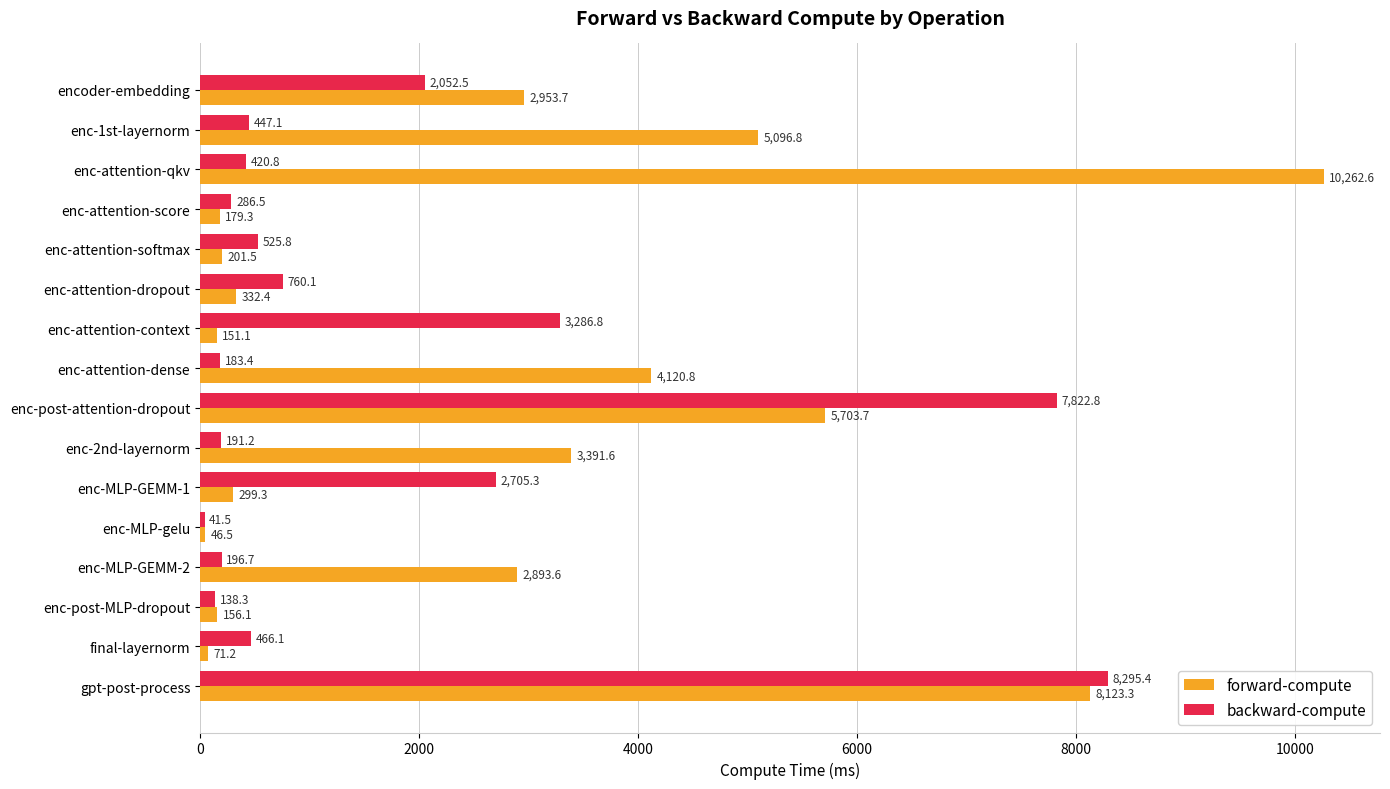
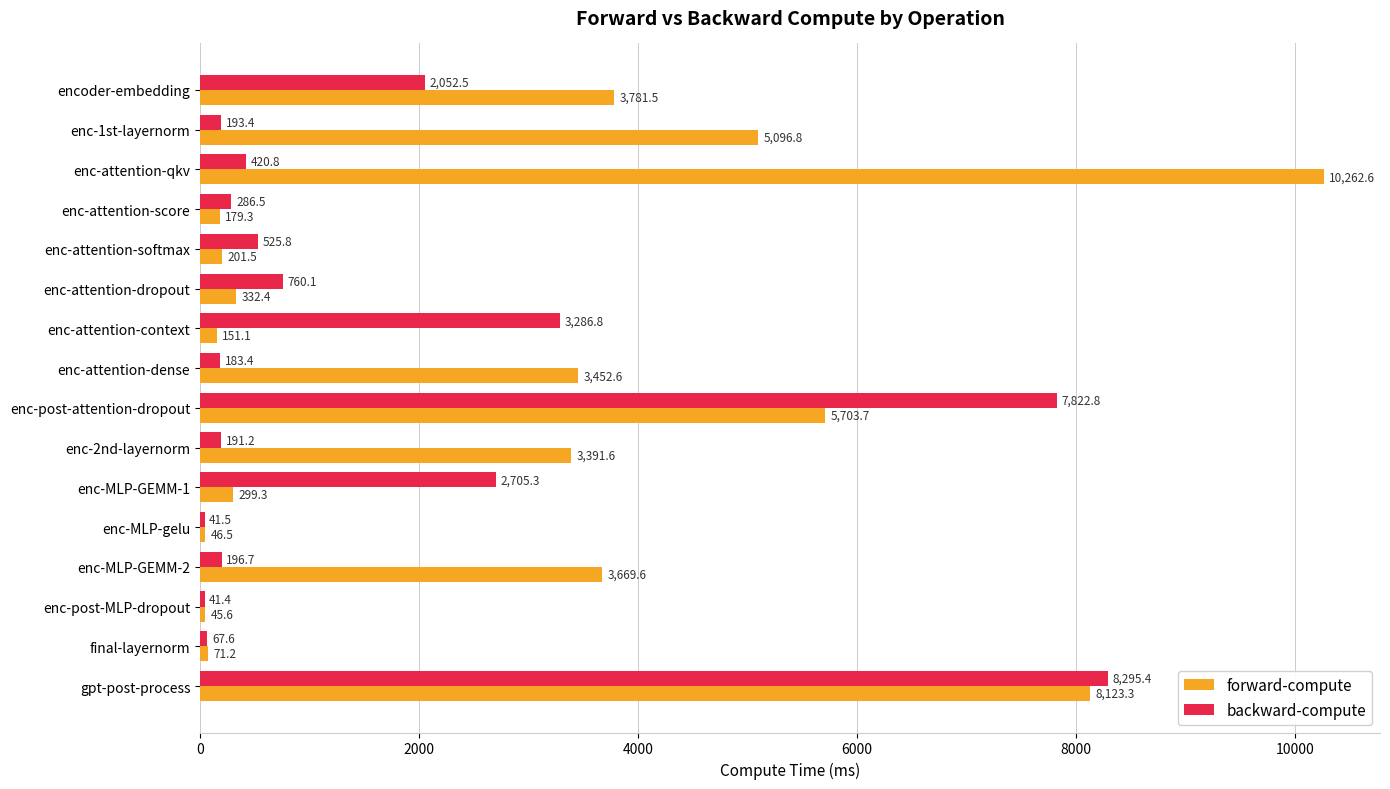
  {
    "forward-compute": {
-     "encoder-embedding": "2,953.7",
+     "encoder-embedding": "3,781.5",
      "enc-1st-layernorm": "5,096.8",
      "enc-attention-qkv": "10,262.6",
      "enc-attention-score": "179.3",
      "enc-attention-softmax": "201.5",
      "enc-attention-dropout": "332.4",
      "enc-attention-context": "151.1",
-     "enc-attention-dense": "4,120.8",
+     "enc-attention-dense": "3,452.6",
      "enc-post-attention-dropout": "5,703.7",
      "enc-2nd-layernorm": "3,391.6",
      "enc-MLP-GEMM-1": "299.3",
      "enc-MLP-gelu": "46.5",
-     "enc-MLP-GEMM-2": "2,893.6",
-     "enc-post-MLP-dropout": "156.1",
+     "enc-MLP-GEMM-2": "3,669.6",
+     "enc-post-MLP-dropout": "45.6",
      "final-layernorm": "71.2",
      "gpt-post-process": "8,123.3"
    },
    "backward-compute": {
      "encoder-embedding": "2,052.5",
-     "enc-1st-layernorm": "447.1",
+     "enc-1st-layernorm": "193.4",
      "enc-attention-qkv": "420.8",
      "enc-attention-score": "286.5",
      "enc-attention-softmax": "525.8",
      "enc-attention-dropout": "760.1",
      "enc-attention-context": "3,286.8",
      "enc-attention-dense": "183.4",
      "enc-post-attention-dropout": "7,822.8",
      "enc-2nd-layernorm": "191.2",
      "enc-MLP-GEMM-1": "2,705.3",
      "enc-MLP-gelu": "41.5",
      "enc-MLP-GEMM-2": "196.7",
-     "enc-post-MLP-dropout": "138.3",
-     "final-layernorm": "466.1",
+     "enc-post-MLP-dropout": "41.4",
+     "final-layernorm": "67.6",
      "gpt-post-process": "8,295.4"
    }
  }
